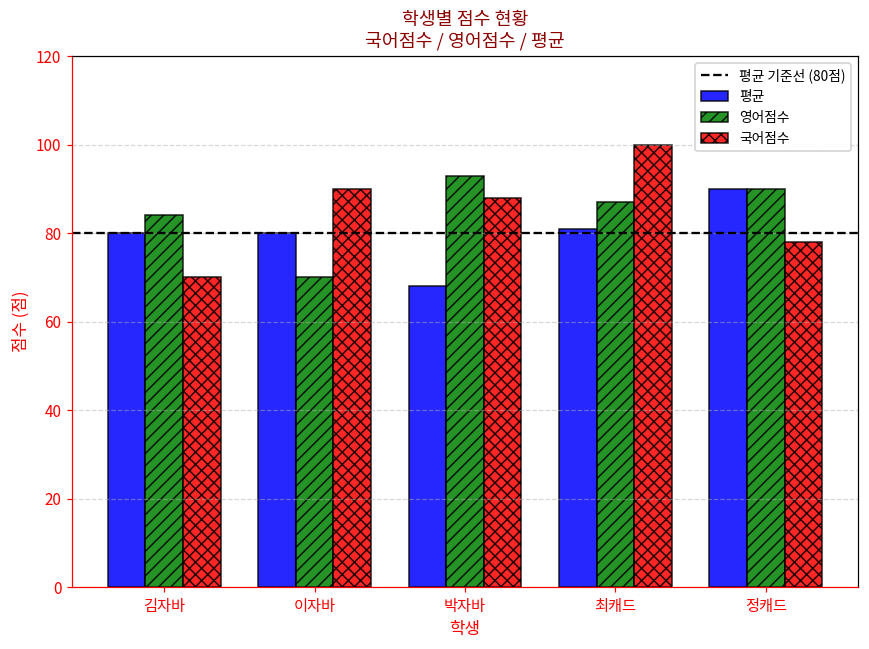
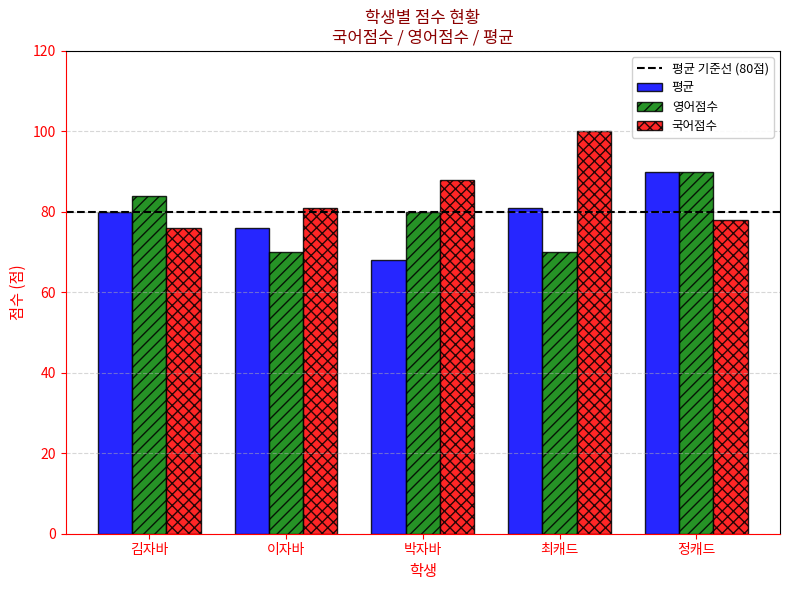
  {
    "평균": {
      "김자바": 80,
-     "이자바": 80,
+     "이자바": 76,
      "박자바": 68,
      "최캐드": 81,
      "정캐드": 90
    },
    "영어점수": {
      "김자바": 84,
      "이자바": 70,
-     "박자바": 93,
-     "최캐드": 87,
+     "박자바": 80,
+     "최캐드": 70,
      "정캐드": 90
    },
    "국어점수": {
-     "김자바": 70,
-     "이자바": 90,
+     "김자바": 76,
+     "이자바": 81,
      "박자바": 88,
      "최캐드": 100,
      "정캐드": 78
    }
  }
